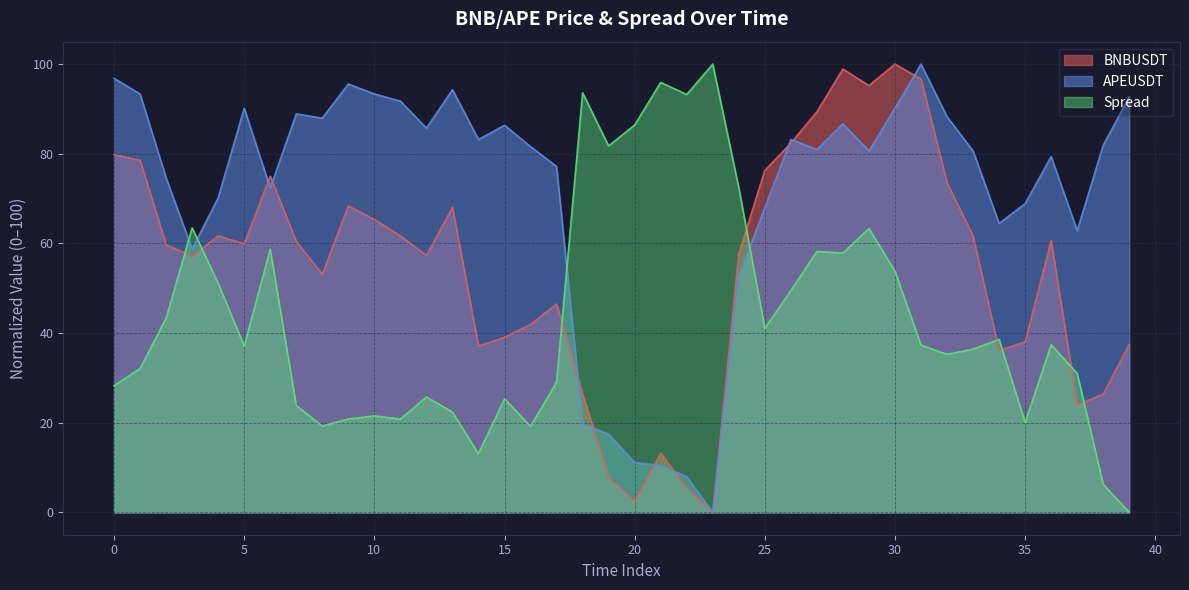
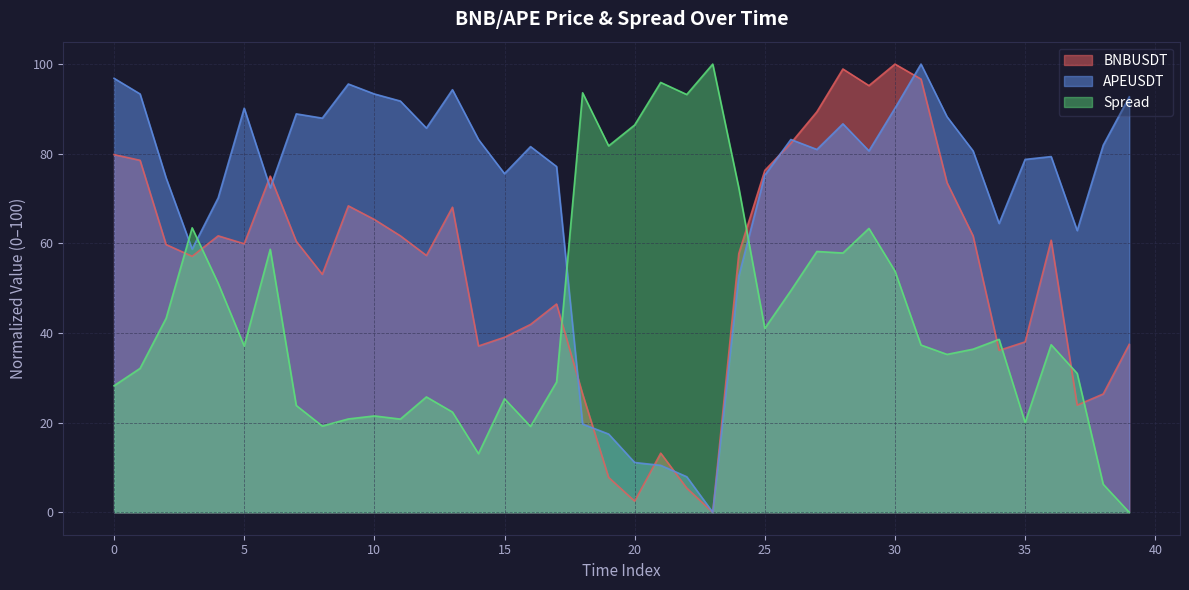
  {
    "BNBUSDT": {
      "0": 80,
      "5": 60,
      "10": 65,
      "15": 39,
      "20": 2,
      "25": 76,
      "30": 100,
      "35": 38
    },
    "APEUSDT": {
      "0": 97,
      "5": 90,
      "10": 93,
-     "15": 86,
+     "15": 76,
      "20": 11,
-     "25": 68,
+     "25": 75,
      "30": 90,
-     "35": 69
+     "35": 79
    },
    "Spread": {
      "0": 28,
      "5": 37,
      "10": 22,
      "15": 25,
      "20": 86,
      "25": 41,
      "30": 54,
      "35": 20
    }
  }
